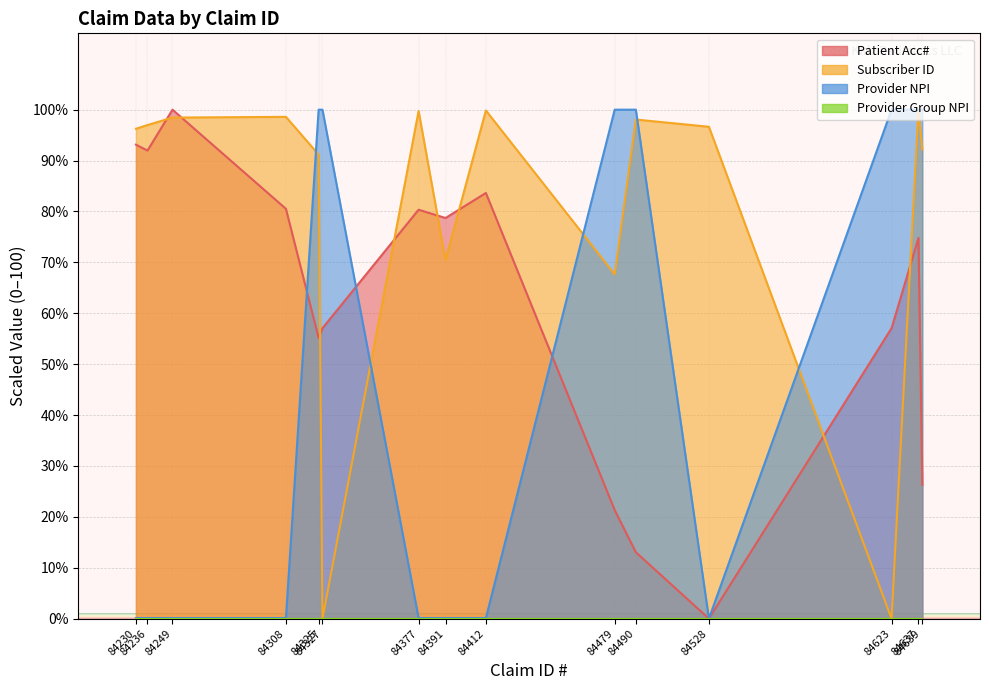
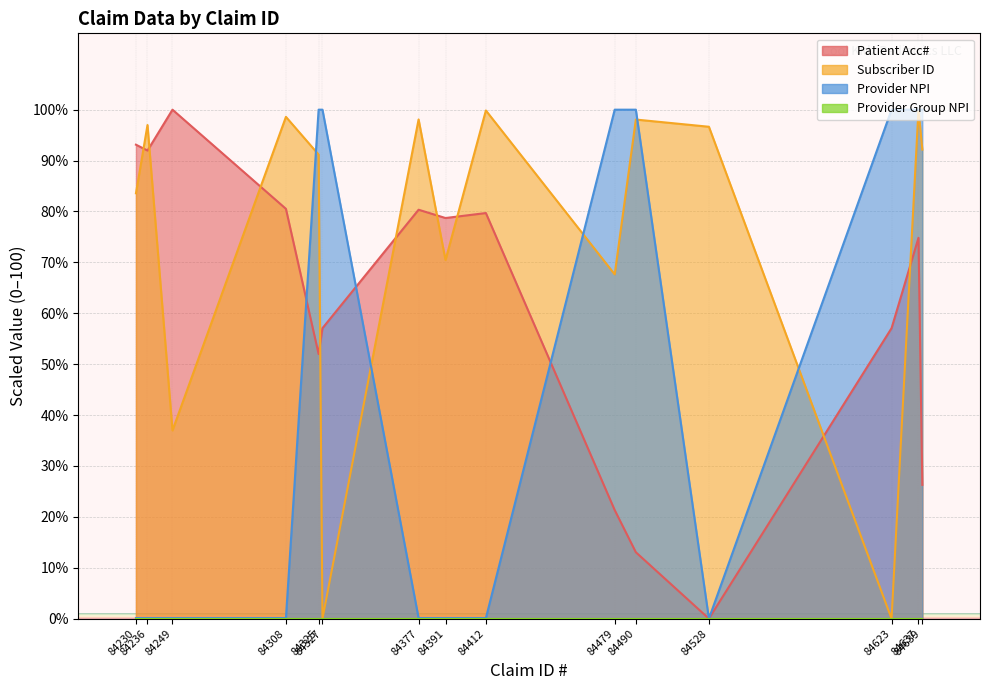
  {
    "Patient Acc#": {
      "84230": "93%",
      "84236": "92%",
      "84249": "100%",
      "84308": "81%",
-     "84325": "55%",
+     "84325": "52%",
      "84327": "57%",
      "84377": "80%",
      "84391": "79%",
-     "84412": "84%",
+     "84412": "80%",
      "84479": "21%",
      "84490": "13%",
      "84623": "57%",
      "84637": "75%",
      "84639": "26%"
    },
    "Subscriber ID": {
-     "84230": "96%",
+     "84230": "84%",
      "84236": "97%",
-     "84249": "98%",
+     "84249": "37%",
      "84308": "99%",
      "84325": "91%",
-     "84377": "100%",
+     "84377": "98%",
      "84391": "70%",
      "84412": "100%",
      "84479": "68%",
      "84490": "98%",
      "84528": "97%",
      "84639": "92%"
    },
    "Provider NPI": {
      "84325": "100%",
      "84327": "100%",
      "84479": "100%",
      "84490": "100%"
    },
    "Provider Group NPI": {
      "84325": "0%",
      "84479": "0%",
      "84490": "0%",
      "84637": "0%",
      "84639": "0%"
    }
  }
